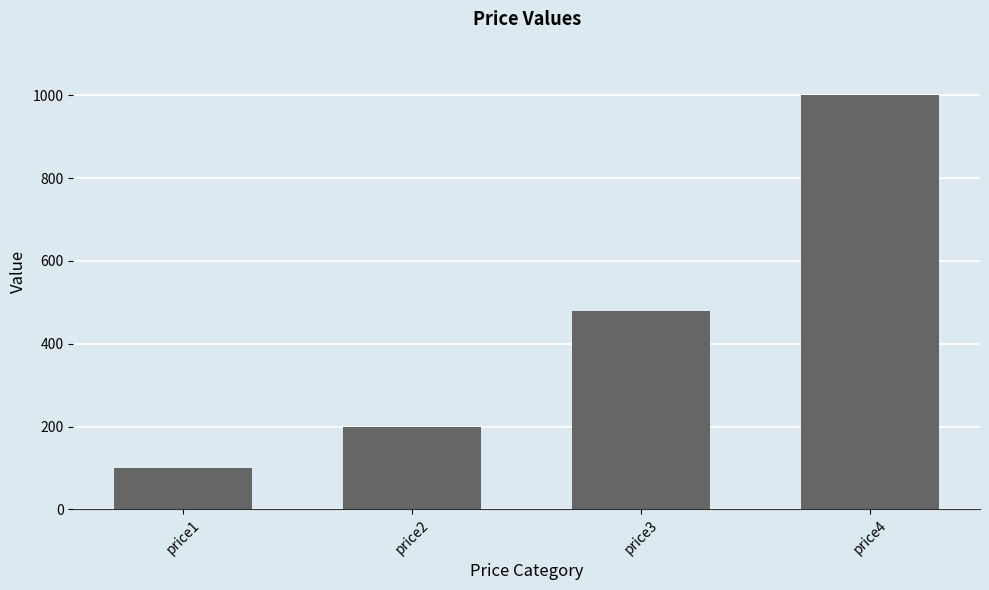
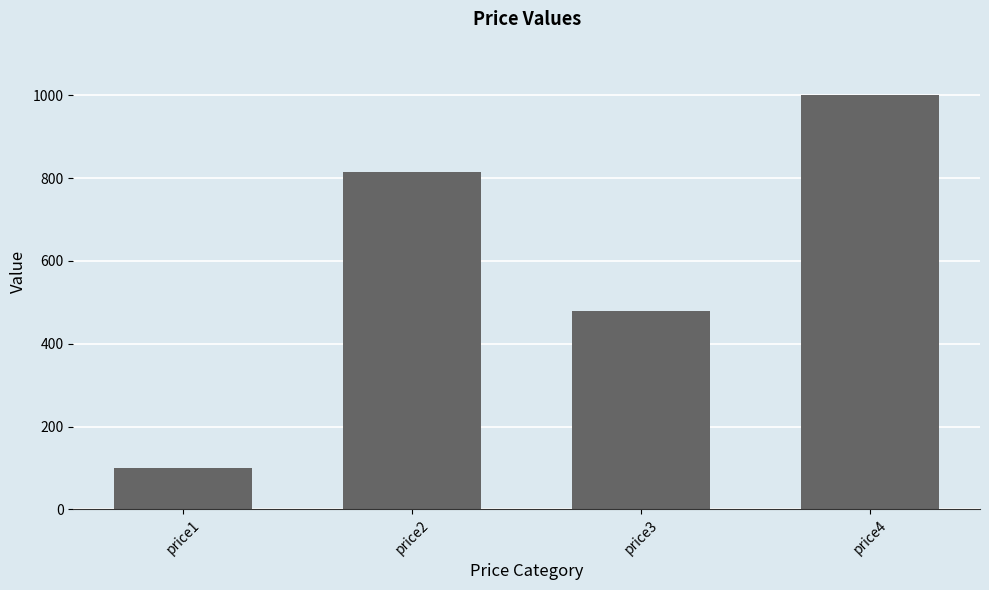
  {
    "price1": 100,
-   "price2": 200,
+   "price2": 820,
    "price3": 480
  }
